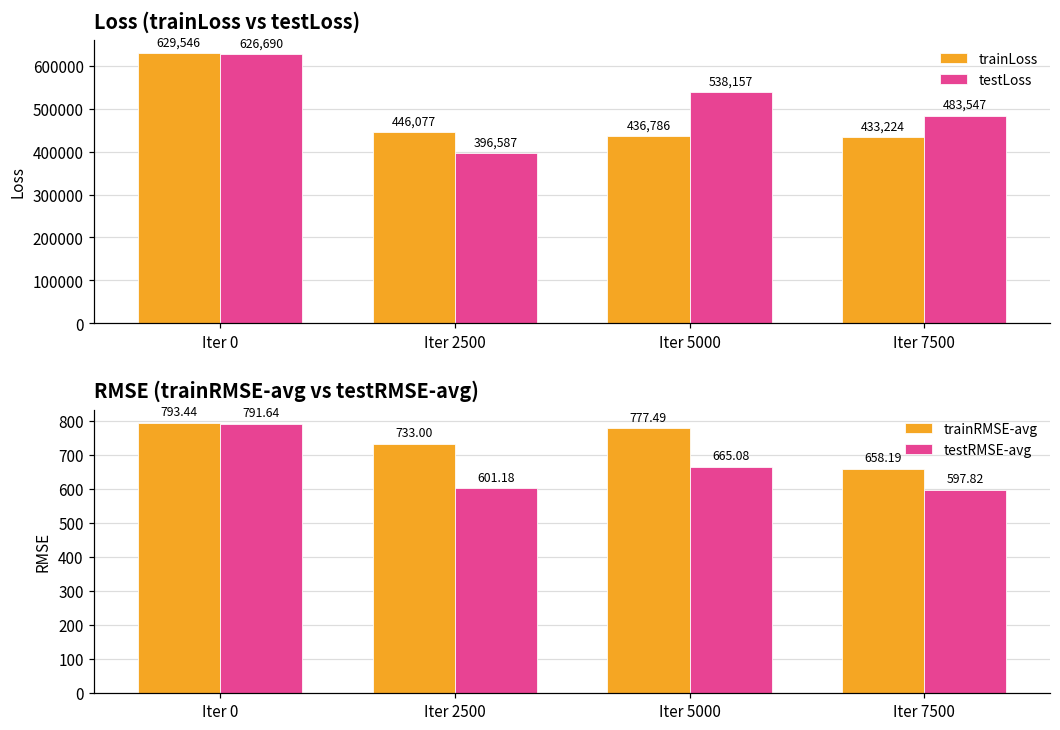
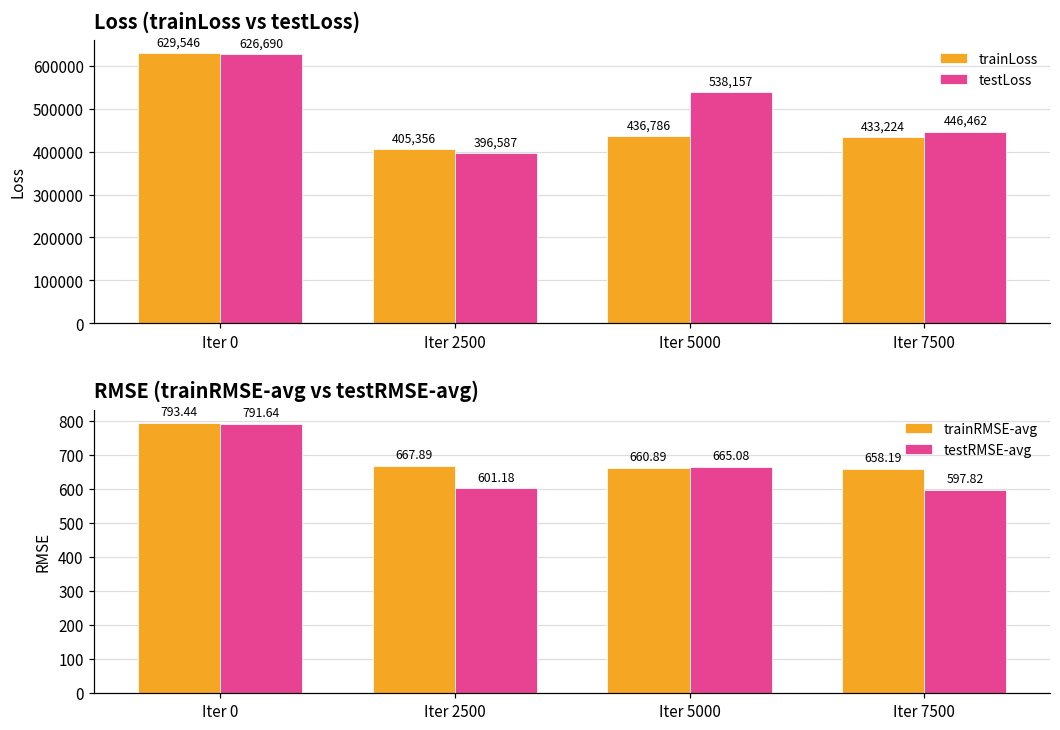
  {
    "Loss (trainLoss vs testLoss)": {
      "trainLoss": {
        "Iter 0": "629,546",
-       "Iter 2500": "446,077",
+       "Iter 2500": "405,356",
        "Iter 5000": "436,786",
        "Iter 7500": "433,224"
      },
      "testLoss": {
        "Iter 0": "626,690",
        "Iter 2500": "396,587",
        "Iter 5000": "538,157",
-       "Iter 7500": "483,547"
+       "Iter 7500": "446,462"
      }
    },
    "RMSE (trainRMSE-avg vs testRMSE-avg)": {
      "trainRMSE-avg": {
        "Iter 0": "793.44",
-       "Iter 2500": "733.00",
-       "Iter 5000": "777.49",
+       "Iter 2500": "667.89",
+       "Iter 5000": "660.89",
        "Iter 7500": "658.19"
      },
      "testRMSE-avg": {
        "Iter 0": "791.64",
        "Iter 2500": "601.18",
        "Iter 5000": "665.08",
        "Iter 7500": "597.82"
      }
    }
  }
